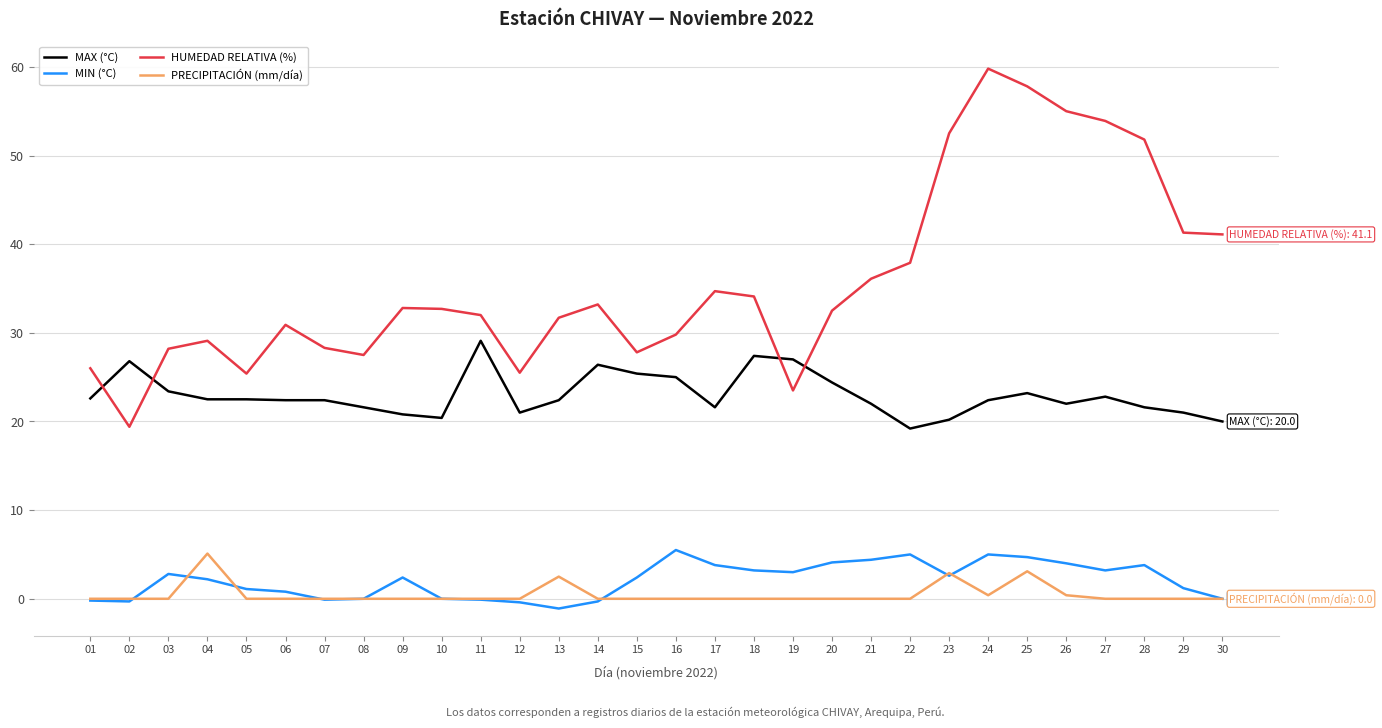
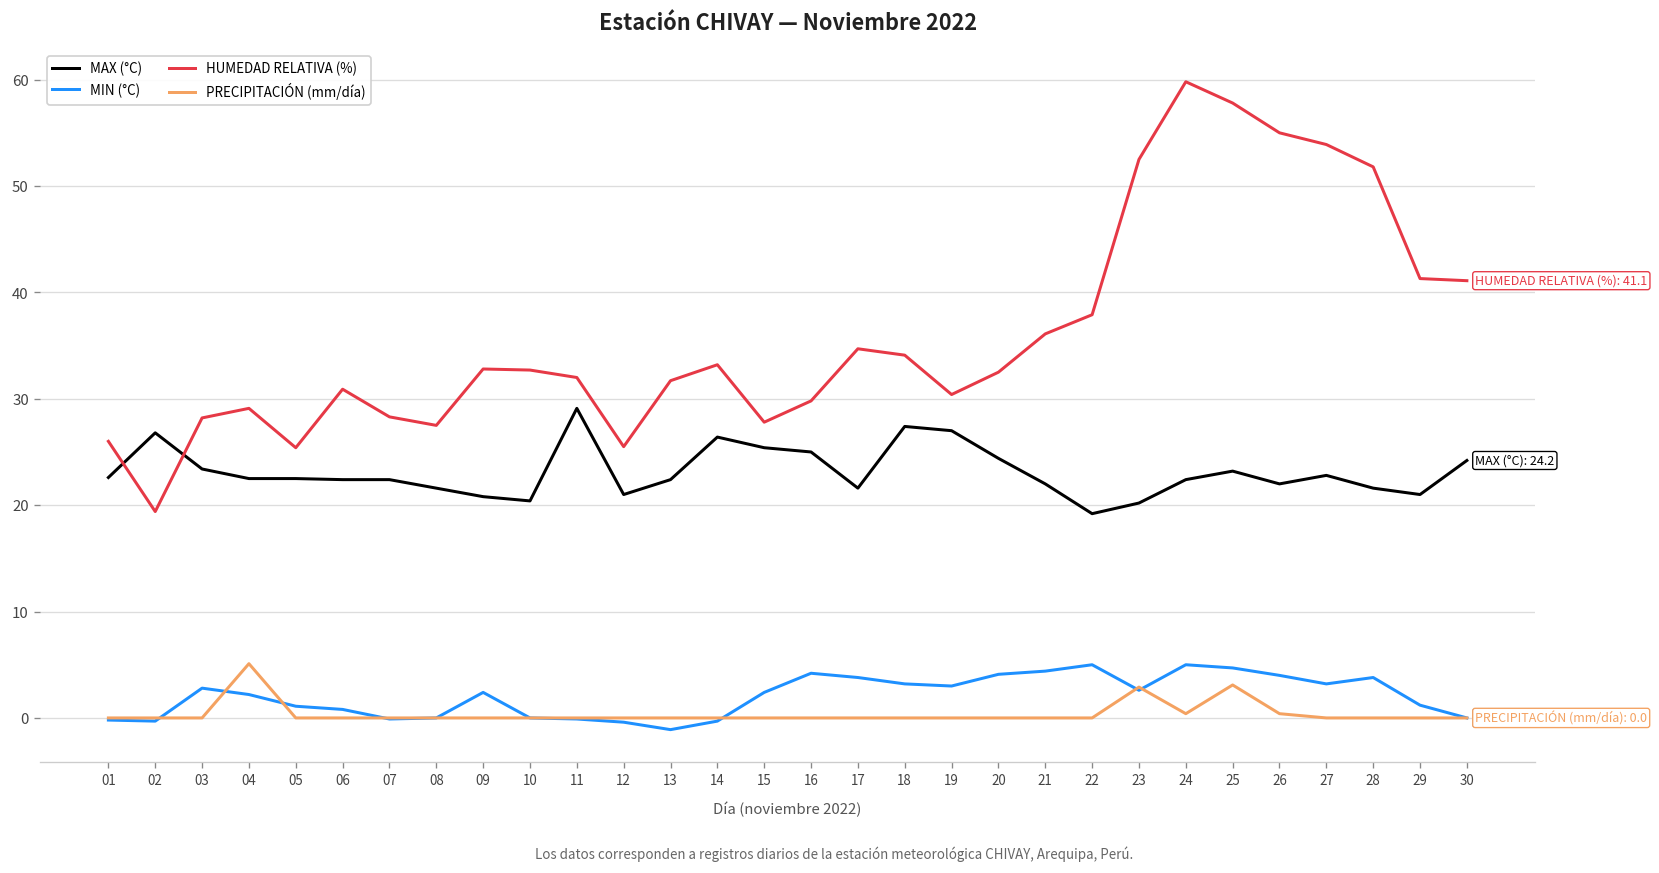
  {
    "MAX (°C)": {
-     "30": 20.0
+     "30": 24.2
    },
    "MIN (°C)": {
      "02": 0,
      "03": 3,
      "04": 2,
      "05": 1,
      "06": 1,
      "09": 2,
      "12": 0,
      "13": -1,
      "14": 0,
      "15": 2,
-     "16": 6,
+     "16": 4,
      "17": 4,
      "18": 3,
      "19": 3,
      "20": 4,
      "21": 4,
      "22": 5,
      "23": 3,
      "24": 5,
      "25": 5,
      "26": 4,
      "27": 3,
      "28": 4,
      "29": 1
    },
    "HUMEDAD RELATIVA (%)": {
      "01": 26,
      "02": 19,
      "03": 28,
      "04": 29,
      "05": 25,
      "06": 31,
      "07": 28,
      "08": 28,
      "09": 33,
      "10": 33,
      "11": 32,
      "12": 26,
      "13": 32,
      "14": 33,
      "15": 28,
      "16": 30,
      "17": 35,
      "18": 34,
-     "19": 24,
+     "19": 30,
      "20": 33,
      "21": 36,
      "22": 38,
      "23": 53,
      "24": 60,
      "25": 58,
      "26": 55,
      "27": 54,
      "28": 52,
      "29": 41
    },
    "PRECIPITACIÓN (mm/día)": {
      "02": 0,
      "03": 0,
      "04": 5,
      "05": 0,
      "06": 0,
      "09": 0,
      "12": 0,
-     "13": 3,
+     "13": 0,
      "14": 0,
      "15": 0,
      "16": 0,
      "17": 0,
      "18": 0,
      "19": 0,
      "20": 0,
      "21": 0,
      "22": 0,
      "23": 3,
      "24": 0,
      "25": 3,
      "26": 0,
      "27": 0,
      "28": 0,
      "29": 0
    }
  }
